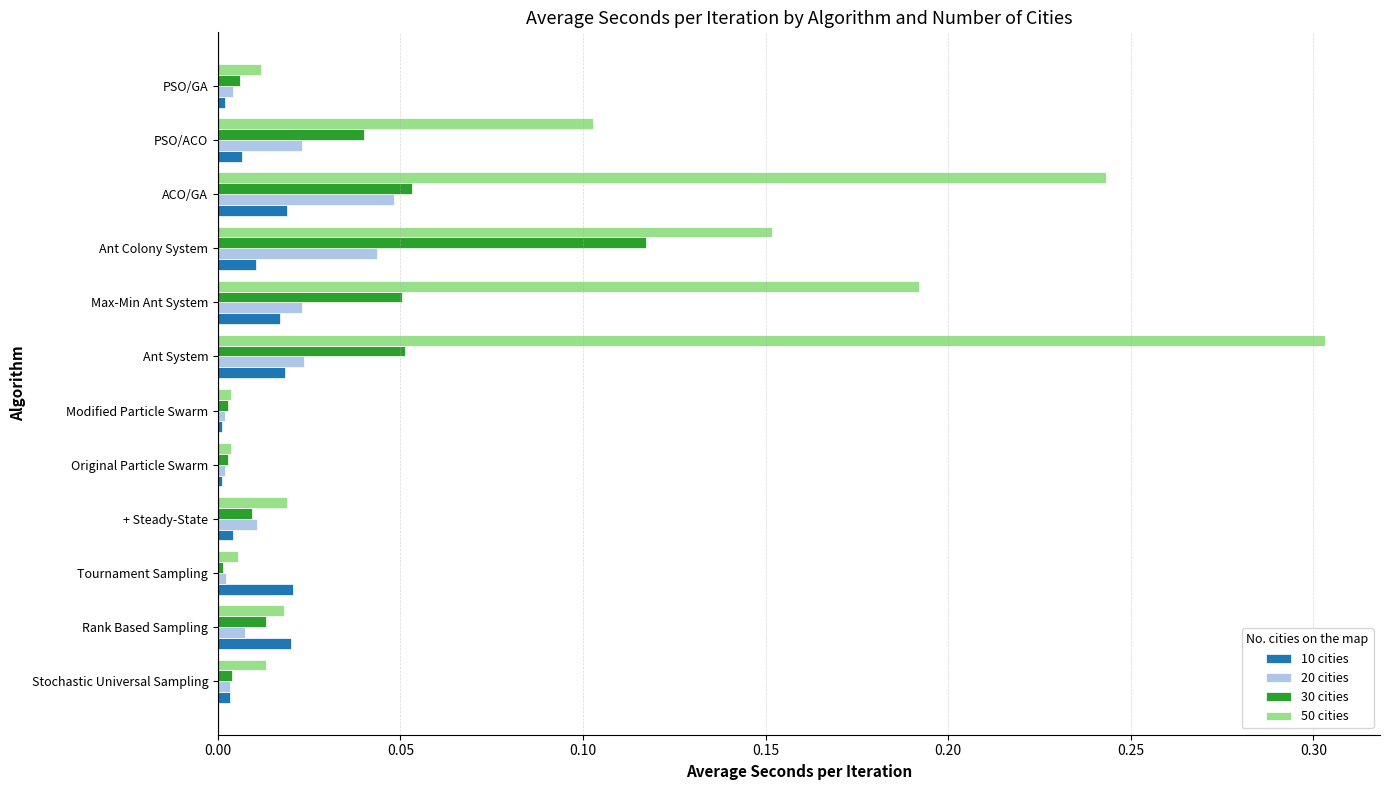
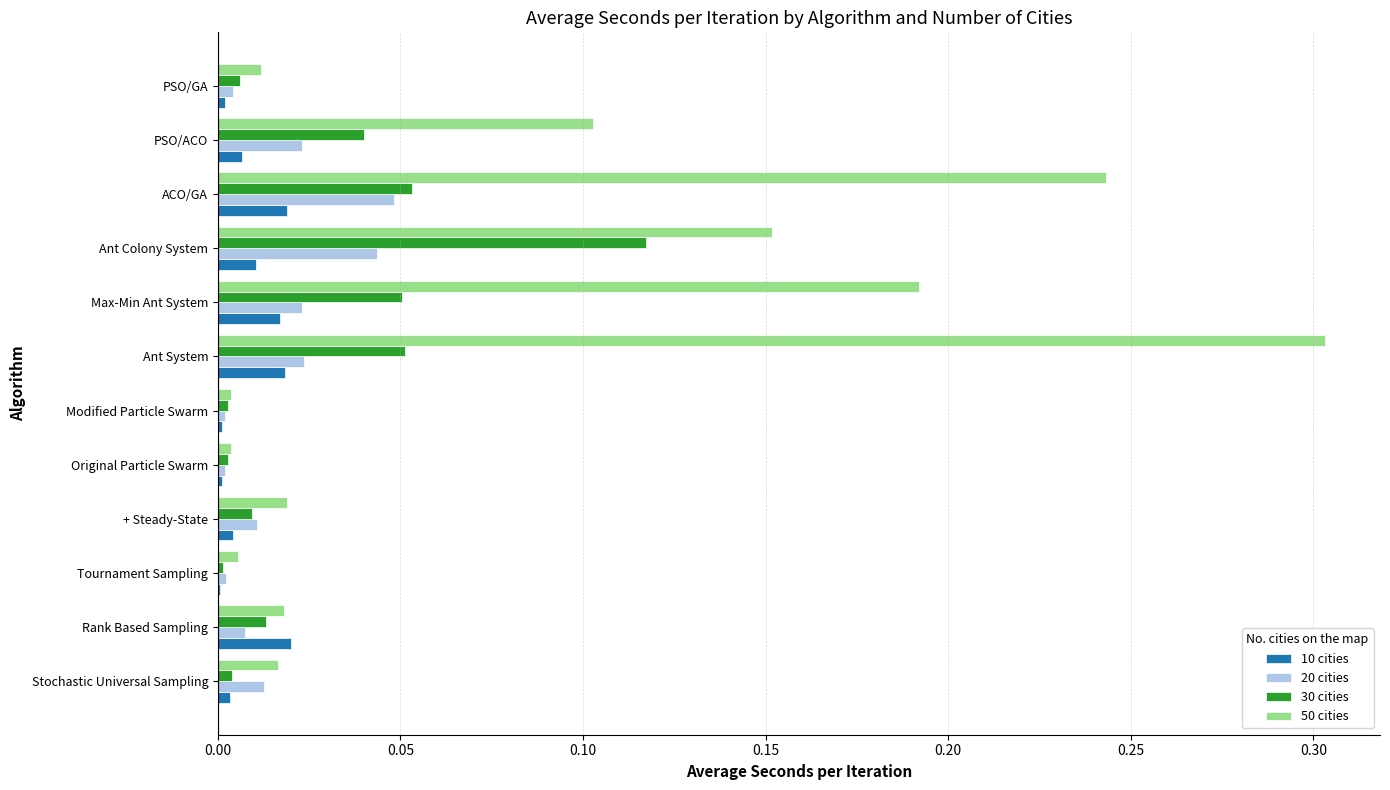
  {
    "10 cities": {
      "PSO/GA": 0.002,
      "PSO/ACO": 0.007,
      "ACO/GA": 0.019,
      "Ant Colony System": 0.010,
      "Max-Min Ant System": 0.017,
      "Ant System": 0.018,
      "Modified Particle Swarm": 0.001,
      "Original Particle Swarm": 0.001,
      "+ Steady-State": 0.004,
-     "Tournament Sampling": 0.021,
+     "Tournament Sampling": 0.001,
      "Rank Based Sampling": 0.020,
      "Stochastic Universal Sampling": 0.003
    },
    "20 cities": {
      "PSO/GA": 0.004,
      "PSO/ACO": 0.023,
      "ACO/GA": 0.048,
      "Ant Colony System": 0.044,
      "Max-Min Ant System": 0.023,
      "Ant System": 0.024,
      "Modified Particle Swarm": 0.002,
      "Original Particle Swarm": 0.002,
      "+ Steady-State": 0.011,
      "Tournament Sampling": 0.002,
      "Rank Based Sampling": 0.007,
-     "Stochastic Universal Sampling": 0.003
+     "Stochastic Universal Sampling": 0.013
    },
    "30 cities": {
      "PSO/GA": 0.006,
      "PSO/ACO": 0.040,
      "ACO/GA": 0.053,
      "Ant Colony System": 0.117,
      "Max-Min Ant System": 0.050,
      "Ant System": 0.051,
      "Modified Particle Swarm": 0.003,
      "Original Particle Swarm": 0.003,
      "+ Steady-State": 0.009,
      "Tournament Sampling": 0.001,
      "Rank Based Sampling": 0.013,
      "Stochastic Universal Sampling": 0.004
    },
    "50 cities": {
      "PSO/GA": 0.012,
      "PSO/ACO": 0.103,
      "ACO/GA": 0.243,
      "Ant Colony System": 0.152,
      "Max-Min Ant System": 0.192,
      "Ant System": 0.303,
      "Modified Particle Swarm": 0.004,
      "Original Particle Swarm": 0.004,
      "+ Steady-State": 0.019,
      "Tournament Sampling": 0.006,
      "Rank Based Sampling": 0.018,
-     "Stochastic Universal Sampling": 0.013
+     "Stochastic Universal Sampling": 0.016
    }
  }
